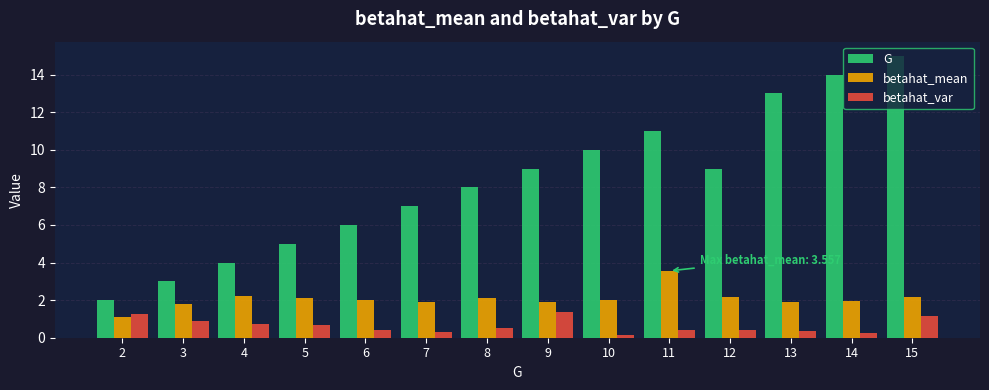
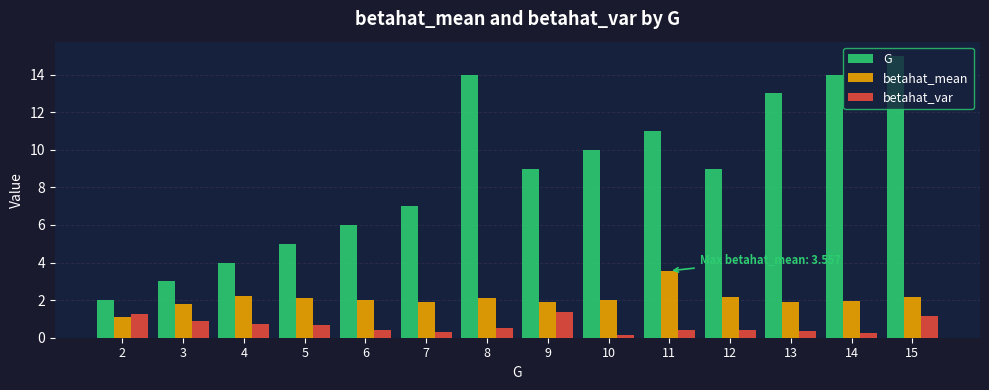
  {
    "G": {
      "2": 2,
      "3": 3,
      "4": 4,
      "5": 5,
      "6": 6,
      "7": 7,
-     "8": 8,
+     "8": 14,
      "9": 9,
      "10": 10,
      "11": 11,
      "12": 9,
      "13": 13,
      "14": 14
    },
    "betahat_mean": {
      "11": 3.557
    },
    "betahat_var": {
      "2": 1.3,
      "3": 1,
      "4": 0.7,
      "5": 0.7,
      "6": 0.4,
      "7": 0.3,
      "8": 0.5,
      "9": 1.3,
      "10": 0.2,
      "11": 0.4,
      "12": 0.4,
      "13": 0.4,
      "14": 0.2,
      "15": 1.1
    }
  }
